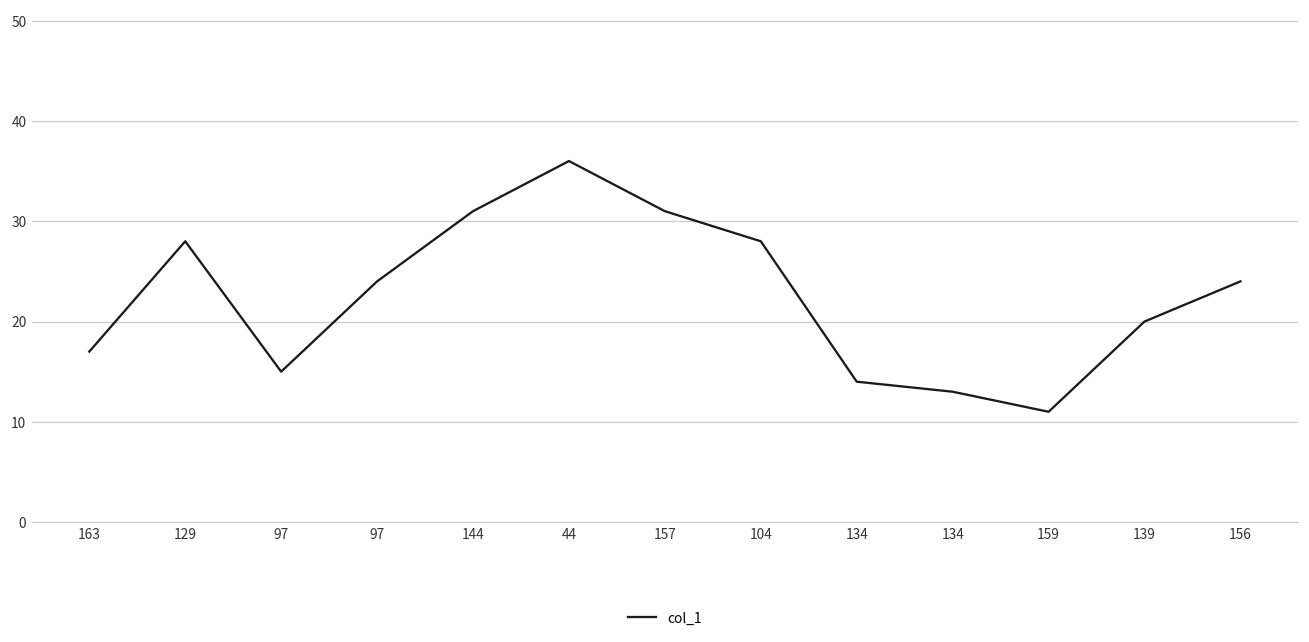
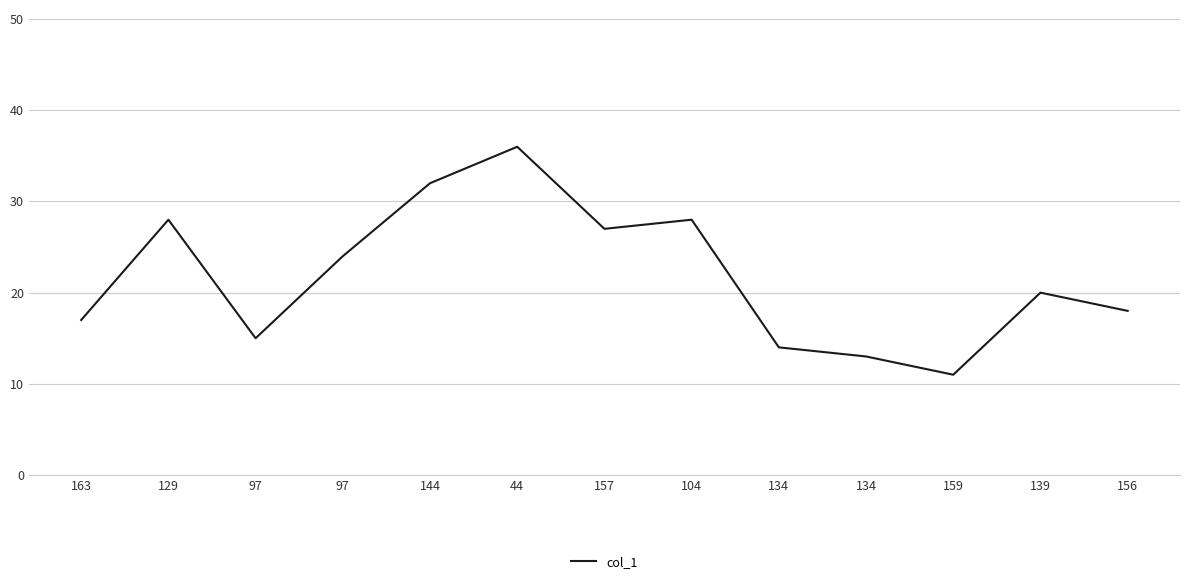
  {
    "163": 17,
    "129": 28,
-   "144": 31,
+   "144": 32,
    "44": 36,
-   "157": 31,
+   "157": 27,
    "104": 28,
    "159": 11,
    "139": 20,
-   "156": 24
+   "156": 18
  }
